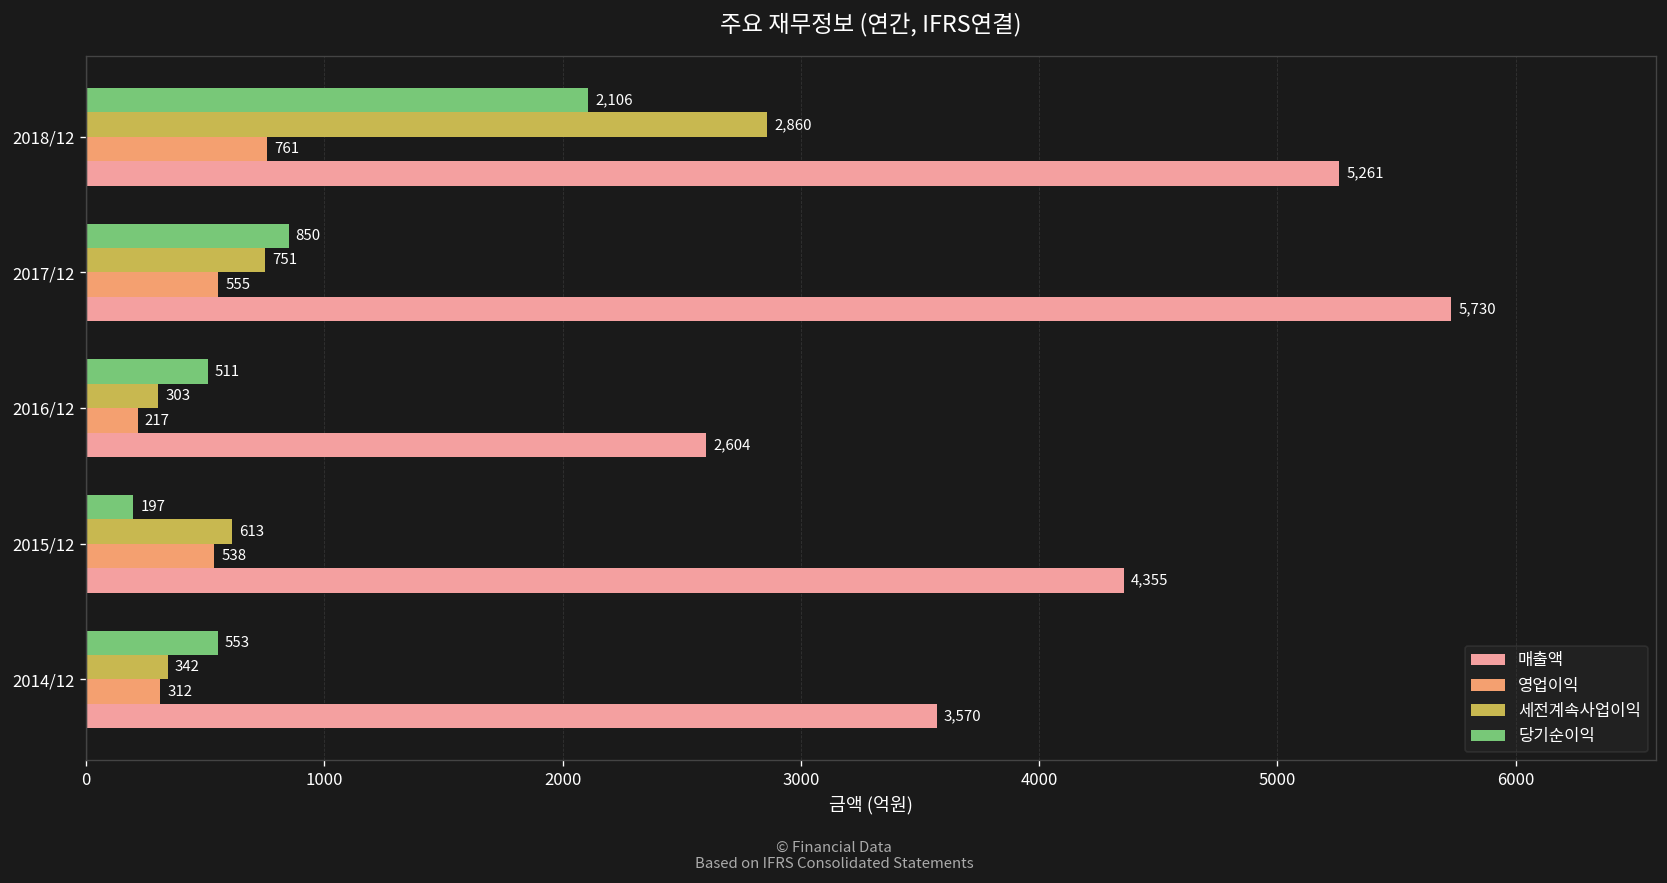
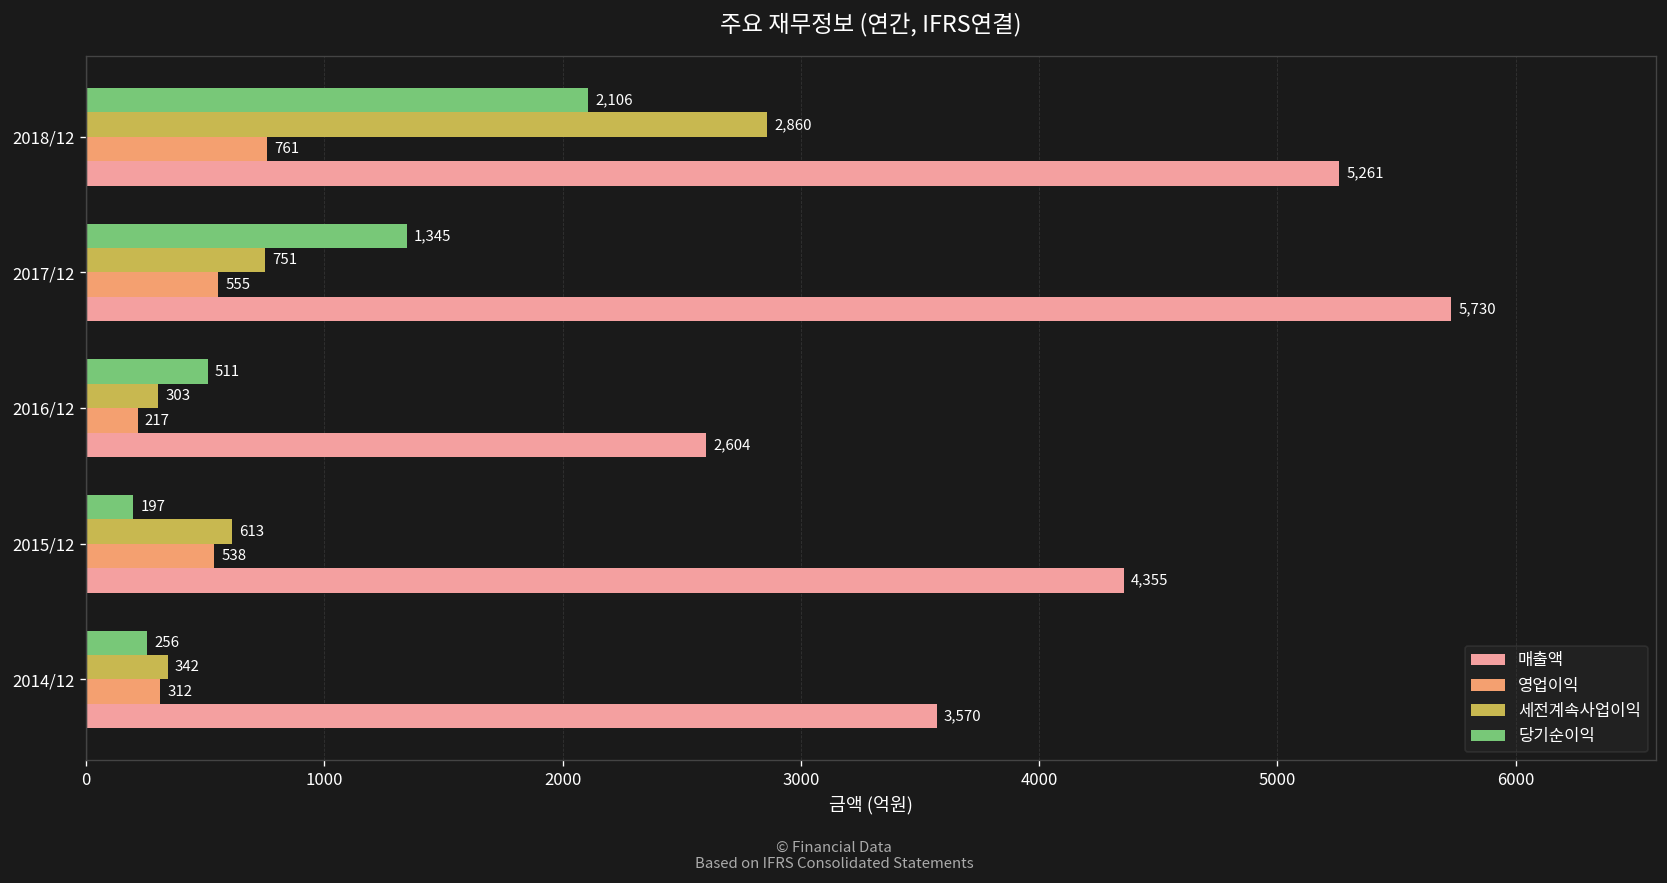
  {
    "당기순이익": {
      "2018/12": "2,106",
-     "2017/12": "850",
+     "2017/12": "1,345",
      "2016/12": "511",
      "2015/12": "197",
-     "2014/12": "553"
+     "2014/12": "256"
    }
  }
